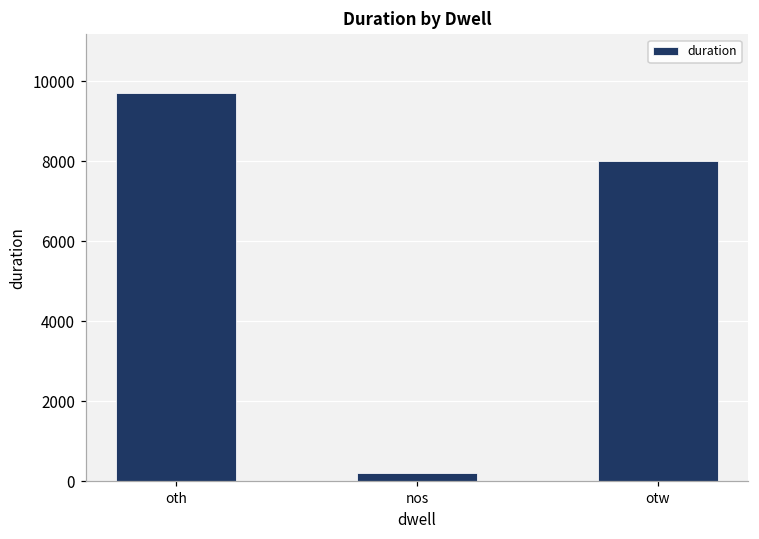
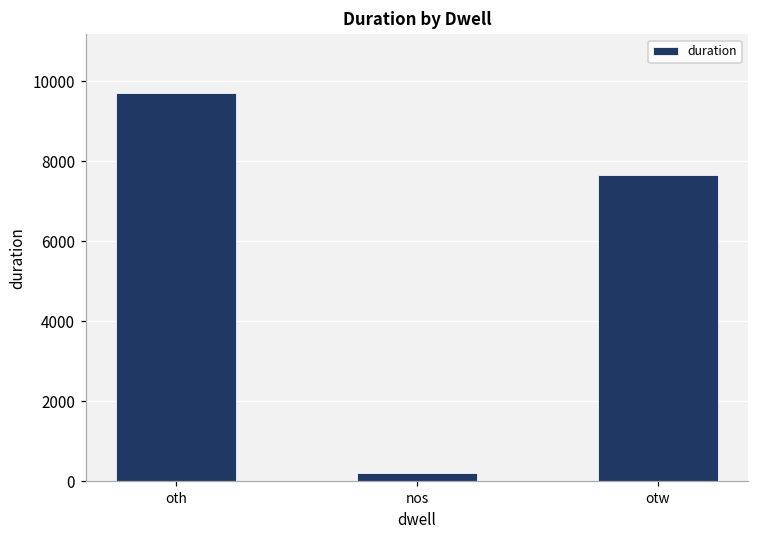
  {
    "oth": 9700,
    "nos": 200,
-   "otw": 8000
+   "otw": 7700
  }
